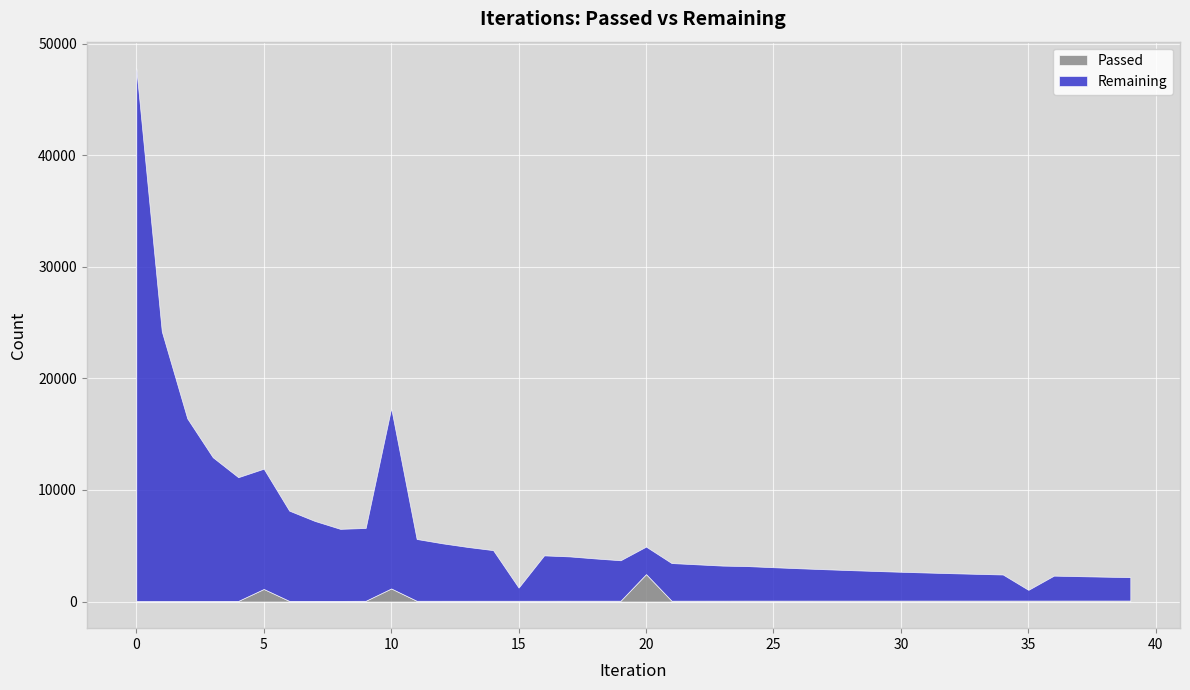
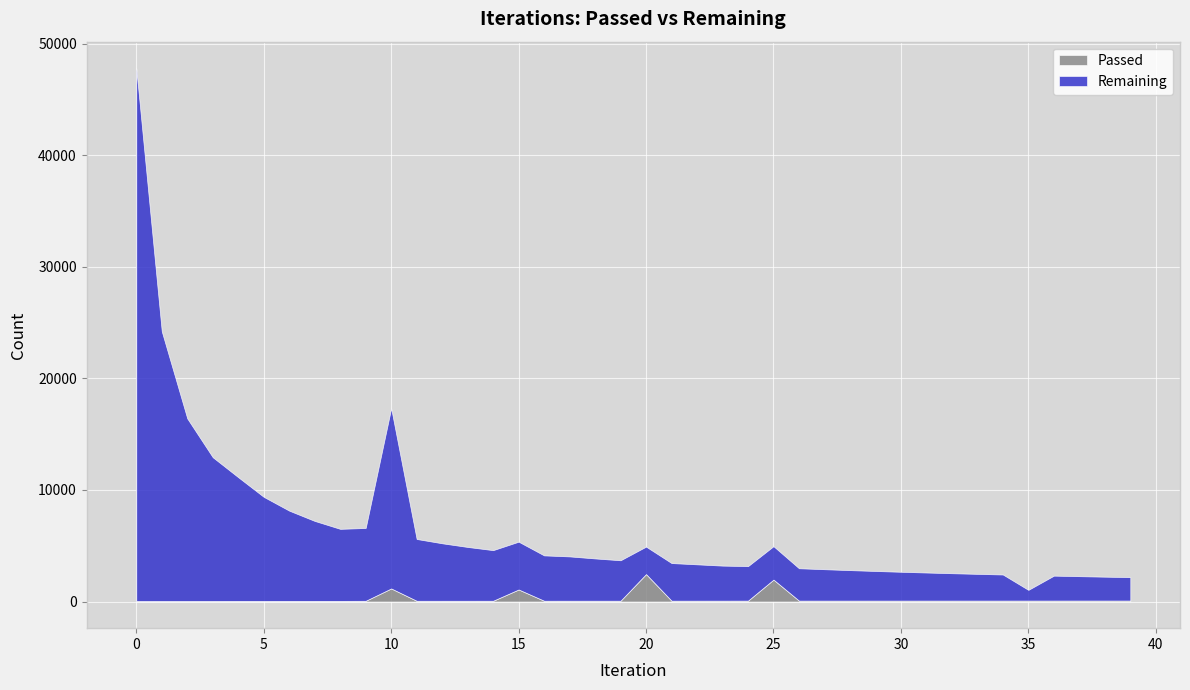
  {
    "Passed": {
-     "5": 1100,
+     "5": 100,
      "10": 1200,
-     "15": 100,
+     "15": 1100,
      "20": 2500,
-     "25": 100
+     "25": 2000
    },
    "Remaining": {
      "0": 47700,
-     "5": 10800,
+     "5": 9300,
      "10": 16200,
-     "15": 1200,
+     "15": 4300,
      "20": 2500,
      "25": 3000,
      "30": 2600,
      "35": 1000
    }
  }
